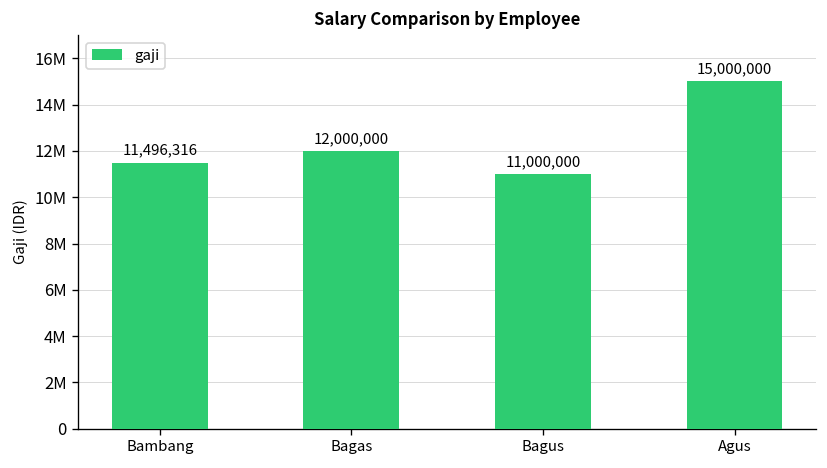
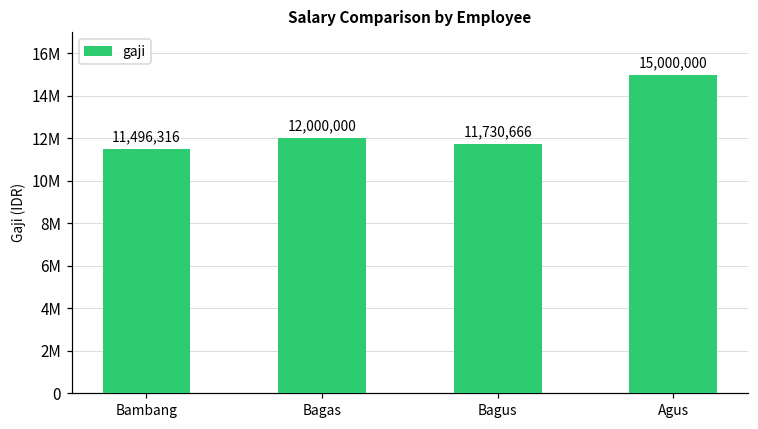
  {
    "Bambang": "11,496,316",
    "Bagas": "12,000,000",
-   "Bagus": "11,000,000",
+   "Bagus": "11,730,666",
    "Agus": "15,000,000"
  }
